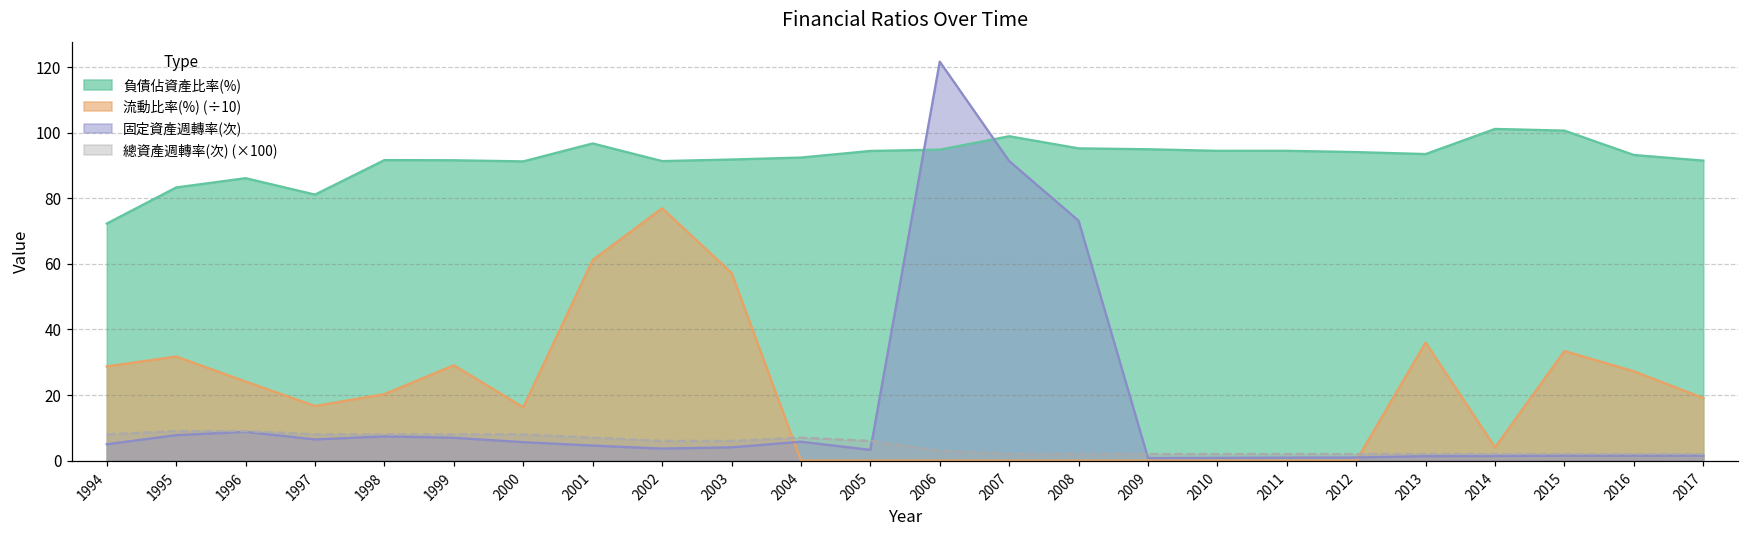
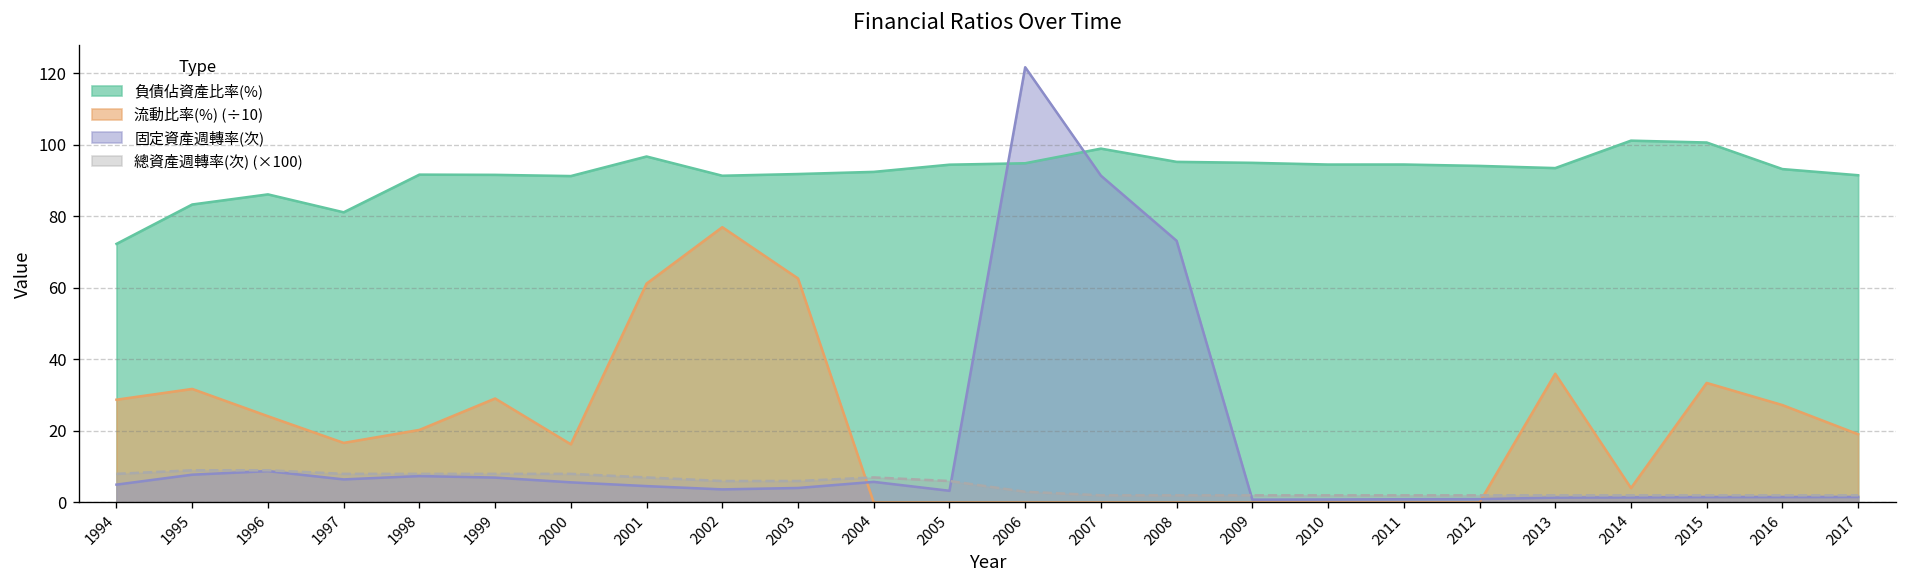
  {
    "負債佔資產比率(%)": {
      "1994": 72,
      "1995": 83,
      "1996": 86,
      "1997": 81,
      "1998": 92,
      "1999": 92,
      "2000": 91,
      "2001": 97,
      "2002": 91,
      "2003": 92,
      "2004": 92,
      "2005": 94,
      "2006": 95,
      "2007": 99,
      "2008": 95,
      "2009": 95,
      "2010": 94,
      "2011": 94,
      "2012": 94,
      "2013": 93,
      "2014": 101,
      "2015": 101,
      "2016": 93,
      "2017": 91
    },
    "流動比率(%) (÷10)": {
      "1994": 29,
      "1995": 32,
      "1996": 24,
      "1997": 17,
      "1998": 20,
      "1999": 29,
      "2000": 16,
      "2001": 61,
      "2002": 77,
-     "2003": 57,
+     "2003": 63,
      "2004": 0,
      "2005": 0,
      "2006": 0,
      "2007": 0,
      "2008": 0,
      "2011": 0,
      "2012": 0,
      "2013": 36,
      "2014": 4,
      "2015": 33,
      "2016": 27,
      "2017": 19
    }
  }
